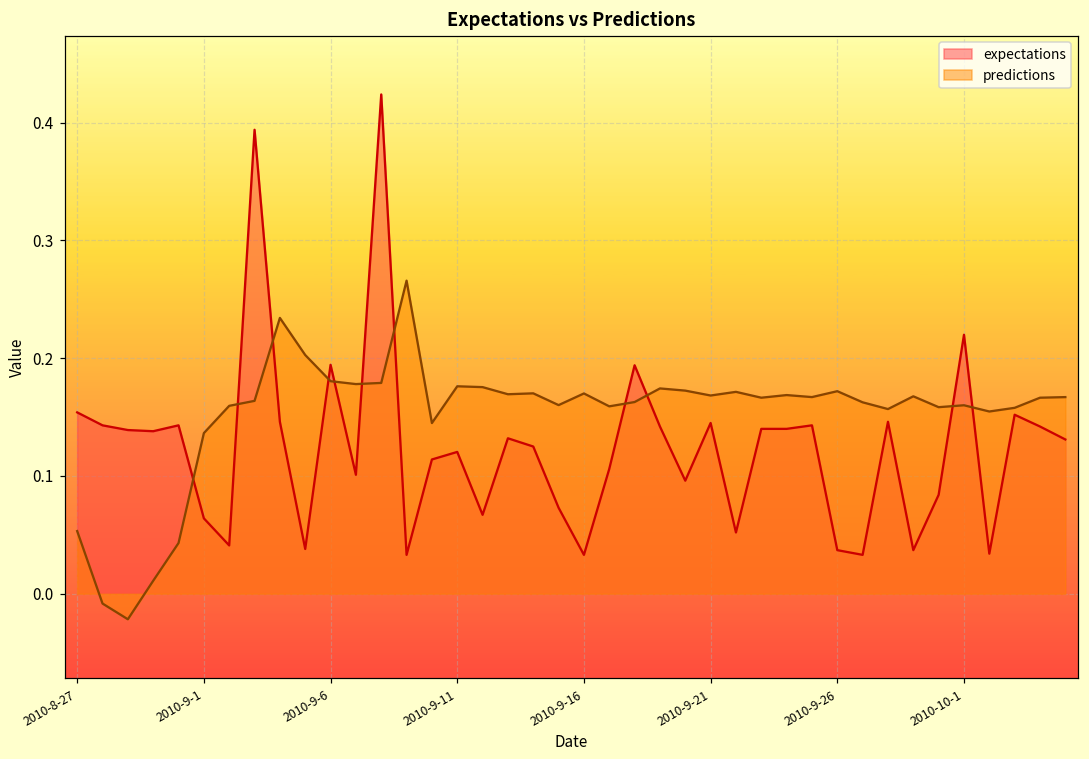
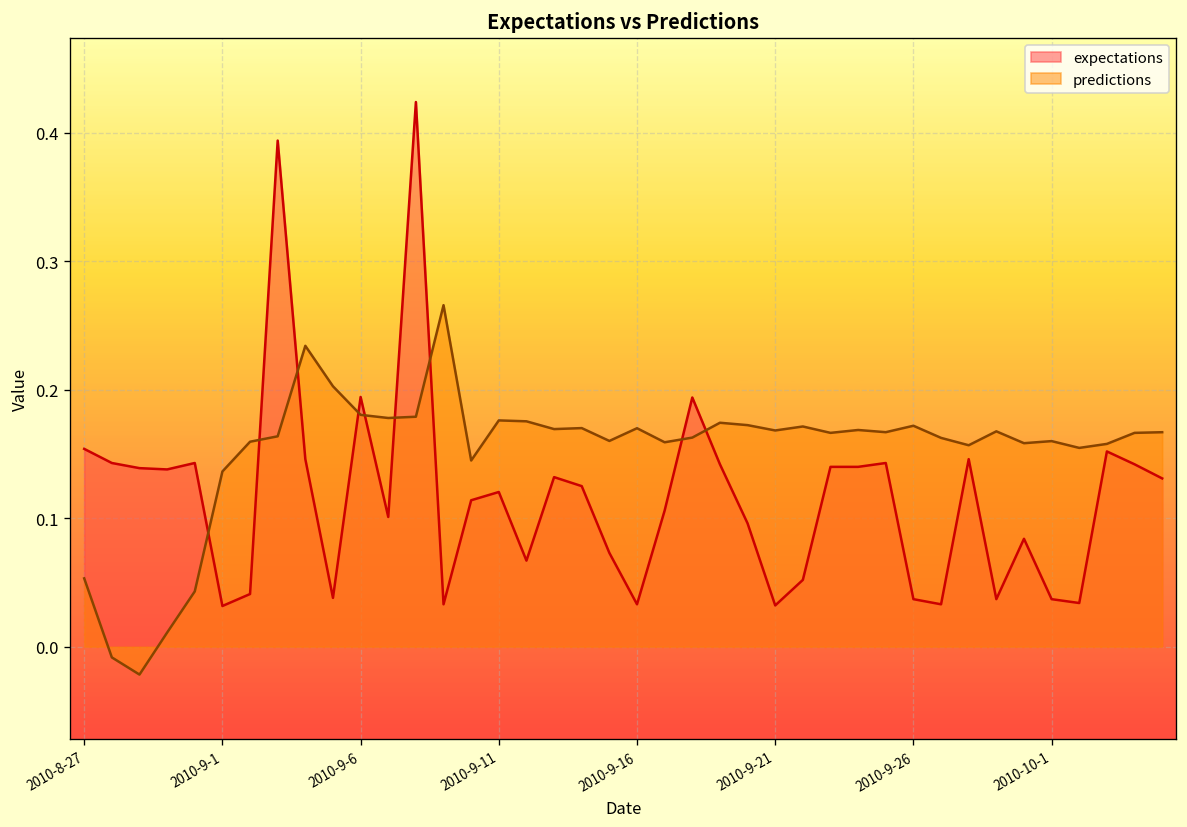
  {
    "expectations": {
      "2010-8-27": 0.154,
-     "2010-9-1": 0.064,
+     "2010-9-1": 0.032,
      "2010-9-6": 0.194,
      "2010-9-11": 0.120,
      "2010-9-16": 0.033,
-     "2010-9-21": 0.145,
+     "2010-9-21": 0.032,
      "2010-9-26": 0.037,
-     "2010-10-1": 0.220
+     "2010-10-1": 0.037
    }
  }
